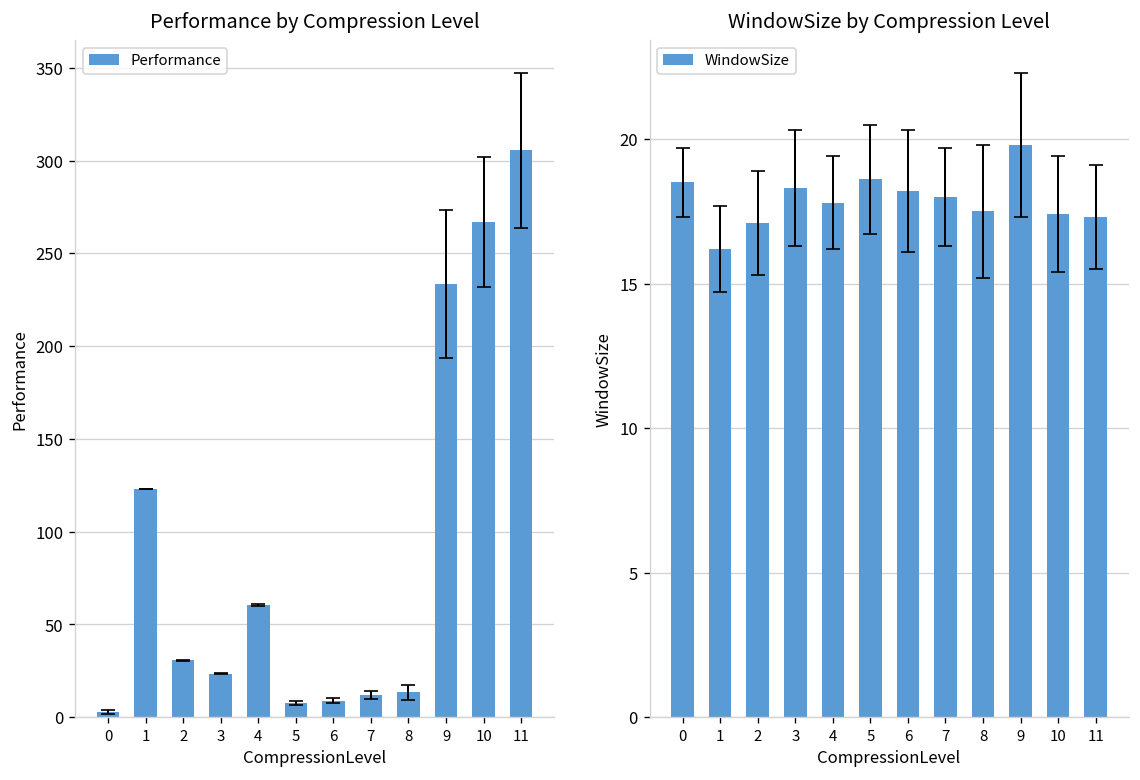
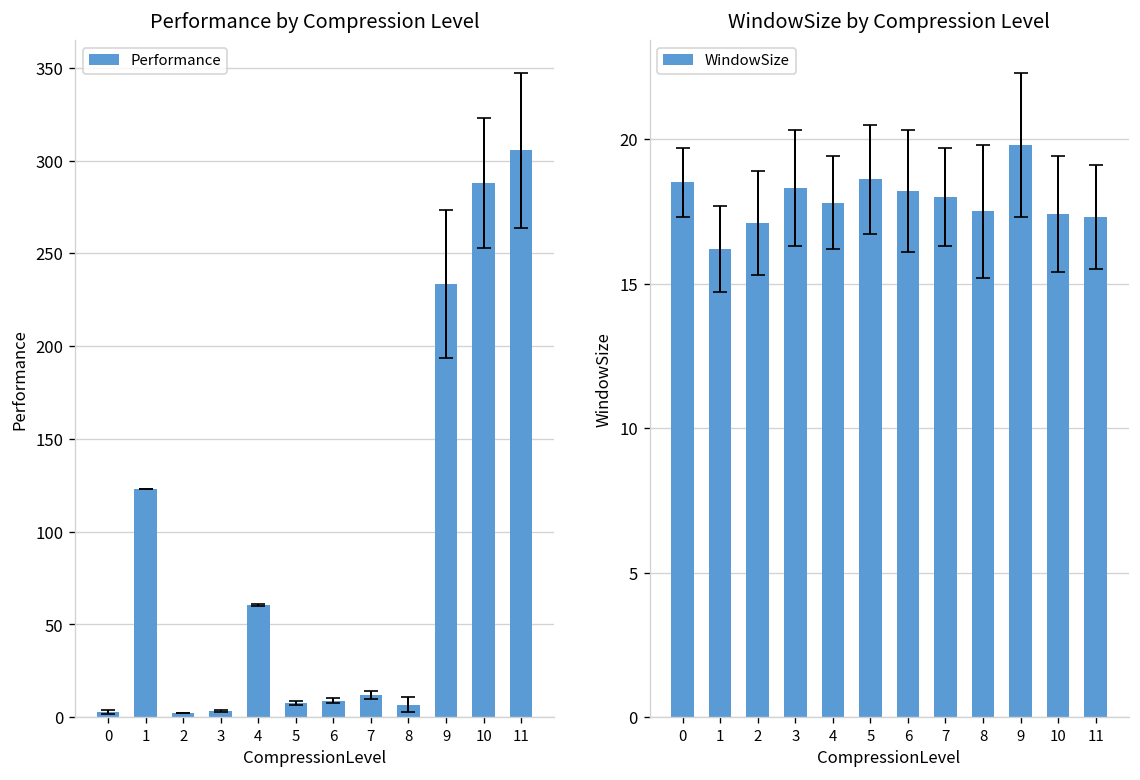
  {
    "Performance by Compression Level": {
      "Performance": {
        "0": 3,
        "1": 123,
-       "2": 31,
-       "3": 23,
+       "2": 2,
+       "3": 3,
        "4": 61,
        "5": 8,
        "6": 9,
        "7": 12,
-       "8": 14,
+       "8": 7,
        "9": 234,
-       "10": 267,
+       "10": 288,
        "11": 305
      }
    },
    "WindowSize by Compression Level": {
      "WindowSize": {
        "0": 18.5,
        "1": 16.2,
        "2": 17.1,
        "3": 18.3,
        "4": 17.8,
        "5": 18.6,
        "6": 18.2,
        "7": 18.0,
        "8": 17.5,
        "9": 19.8,
        "10": 17.4,
        "11": 17.3
      }
    }
  }
